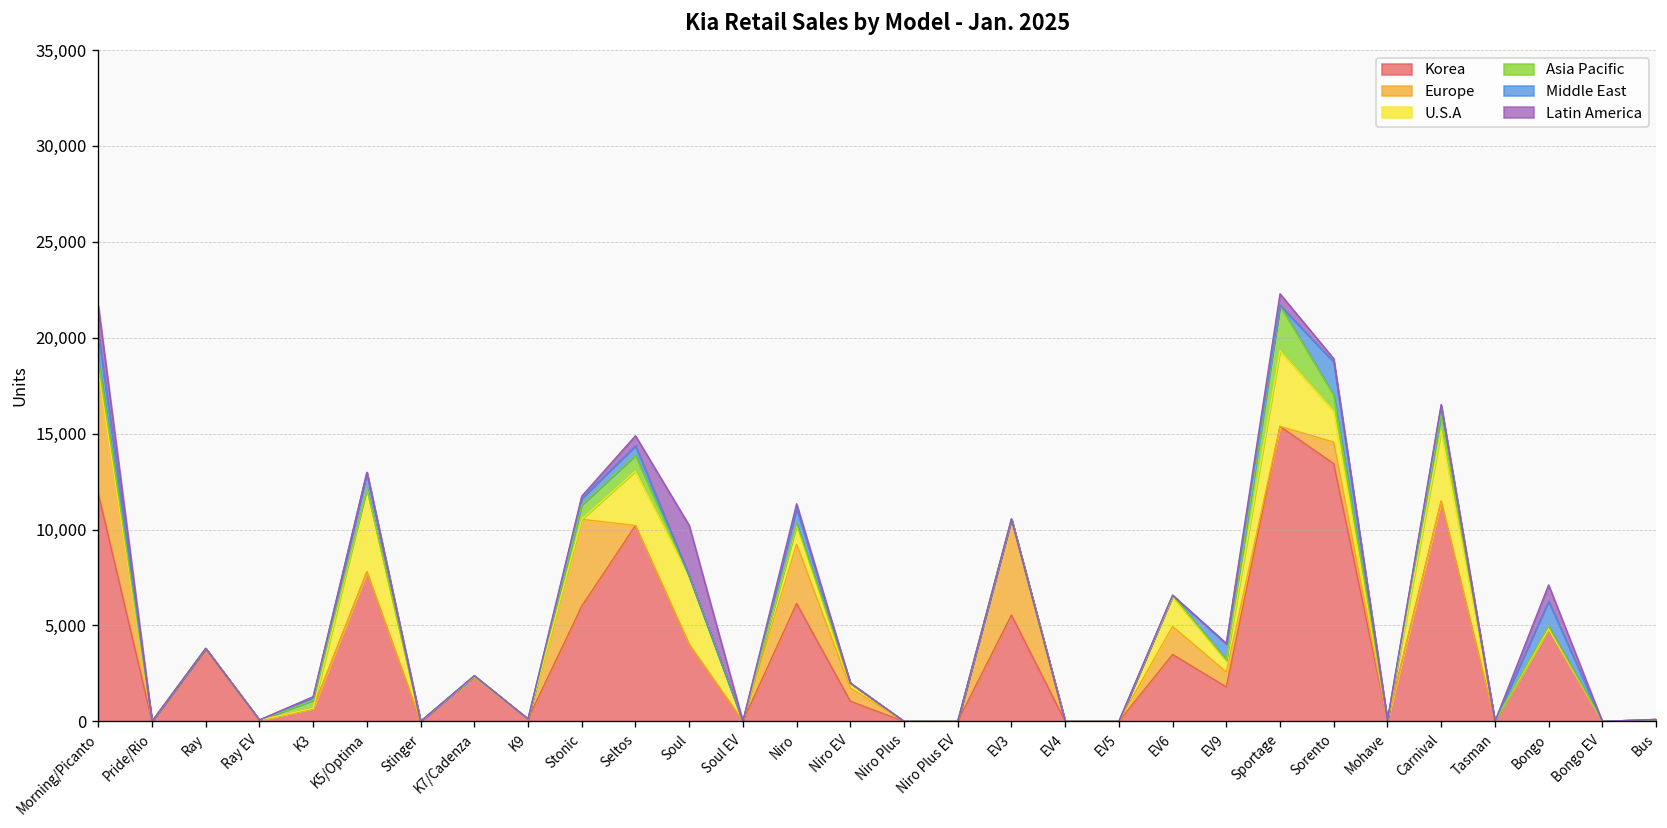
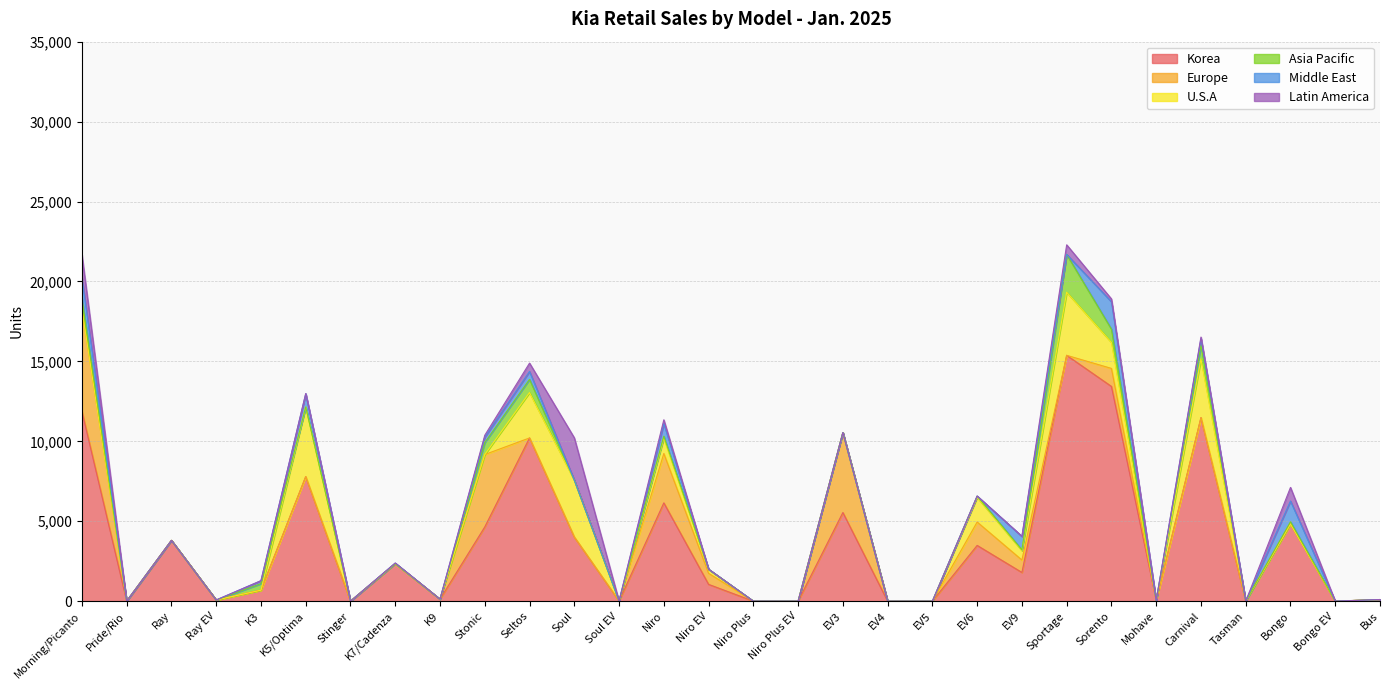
  {
    "Korea": {
      "Morning/Picanto": "11,900",
-     "Stonic": "6,000",
+     "Stonic": "4,600",
      "Niro": "6,100",
      "Niro EV": "1,100",
      "EV3": "5,500",
      "EV6": "3,500",
      "EV9": "1,800",
      "Sorento": "13,400"
    },
    "Europe": {
      "Niro": "3,100",
      "Niro EV": "700",
      "EV6": "1,500",
      "EV9": "800",
      "Sorento": "1,100"
    },
    "U.S.A": {
      "Seltos": "2,800",
      "Sportage": "3,900",
      "Sorento": "1,600",
      "Carnival": "3,700"
    },
    "Asia Pacific": {
      "Morning/Picanto": "700",
      "K3": "400",
      "Stonic": "700",
      "Seltos": "800",
      "Sorento": "800",
      "Carnival": "900"
    },
    "Middle East": {
      "Morning/Picanto": "1,300",
      "Seltos": "500",
      "Niro": "800",
      "Sorento": "1,700",
      "Bongo": "1,300"
    },
    "Latin America": {
      "Morning/Picanto": "1,400",
      "Seltos": "500",
      "Soul": "2,600",
      "Niro": "200",
      "Sportage": "600",
      "Sorento": "200",
      "Bongo": "900"
    }
  }
